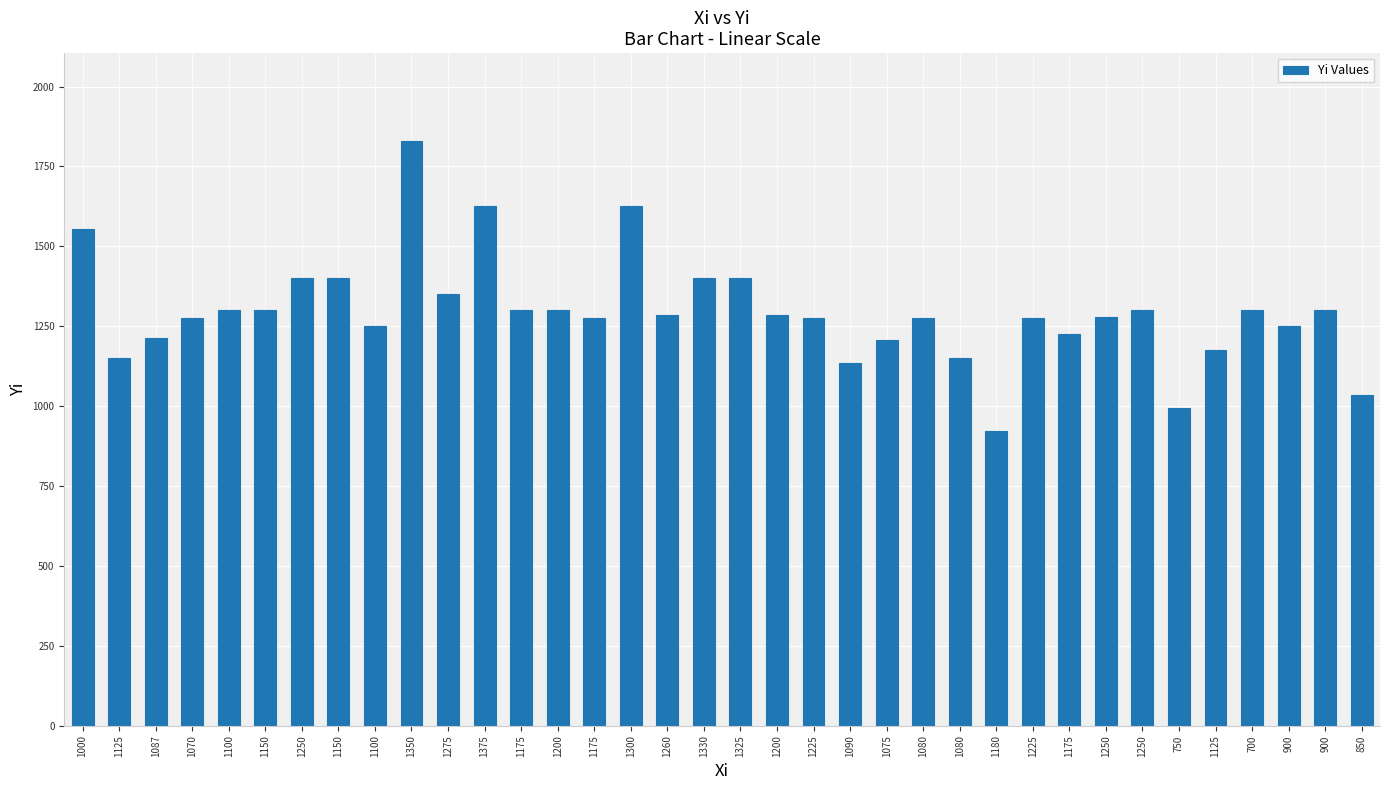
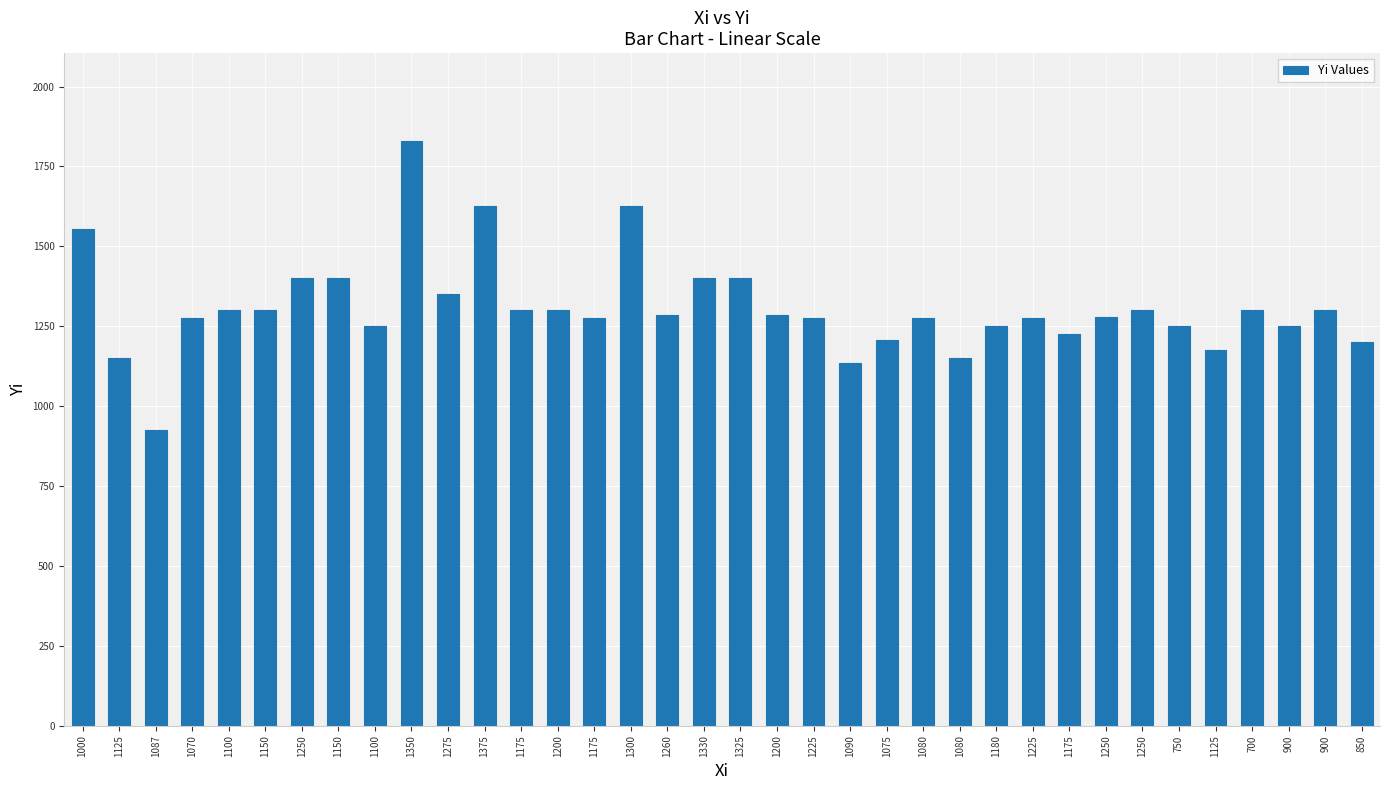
  {
    "1000": 1550,
-   "1087": 1210,
+   "1087": 930,
    "1070": 1280,
    "1350": 1830,
    "1275": 1350,
    "1375": 1630,
    "1300": 1630,
    "1260": 1290,
    "1330": 1400,
    "1325": 1400,
    "1090": 1140,
    "1075": 1210,
-   "1180": 920,
-   "750": 990,
+   "1180": 1250,
+   "750": 1250,
    "700": 1300,
-   "850": 1030
+   "850": 1200
  }
